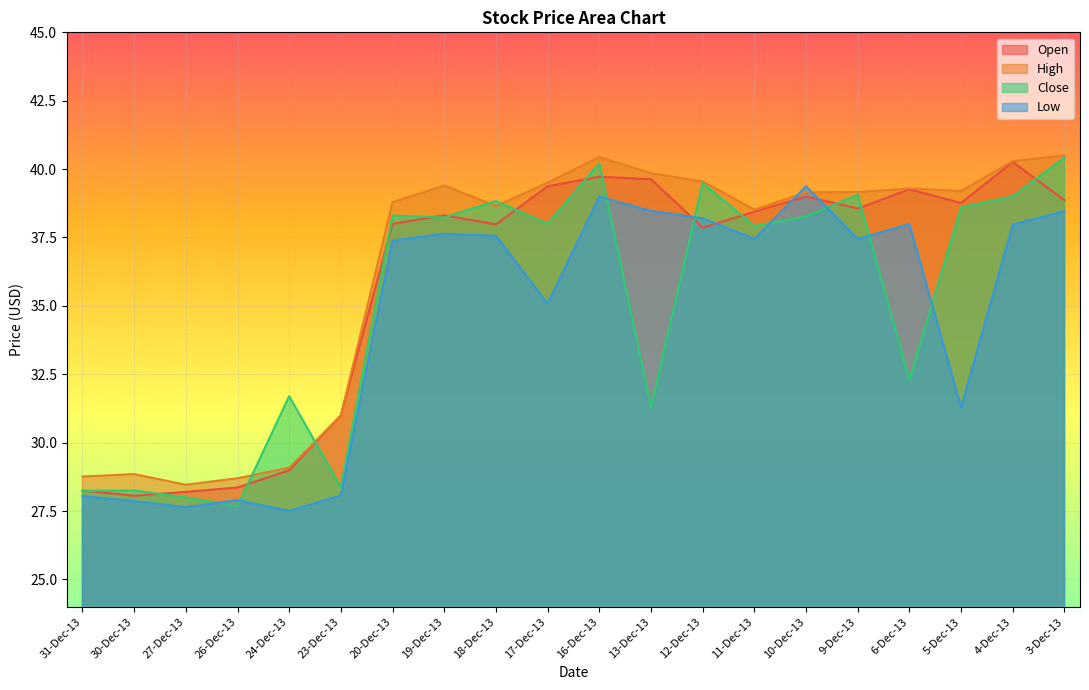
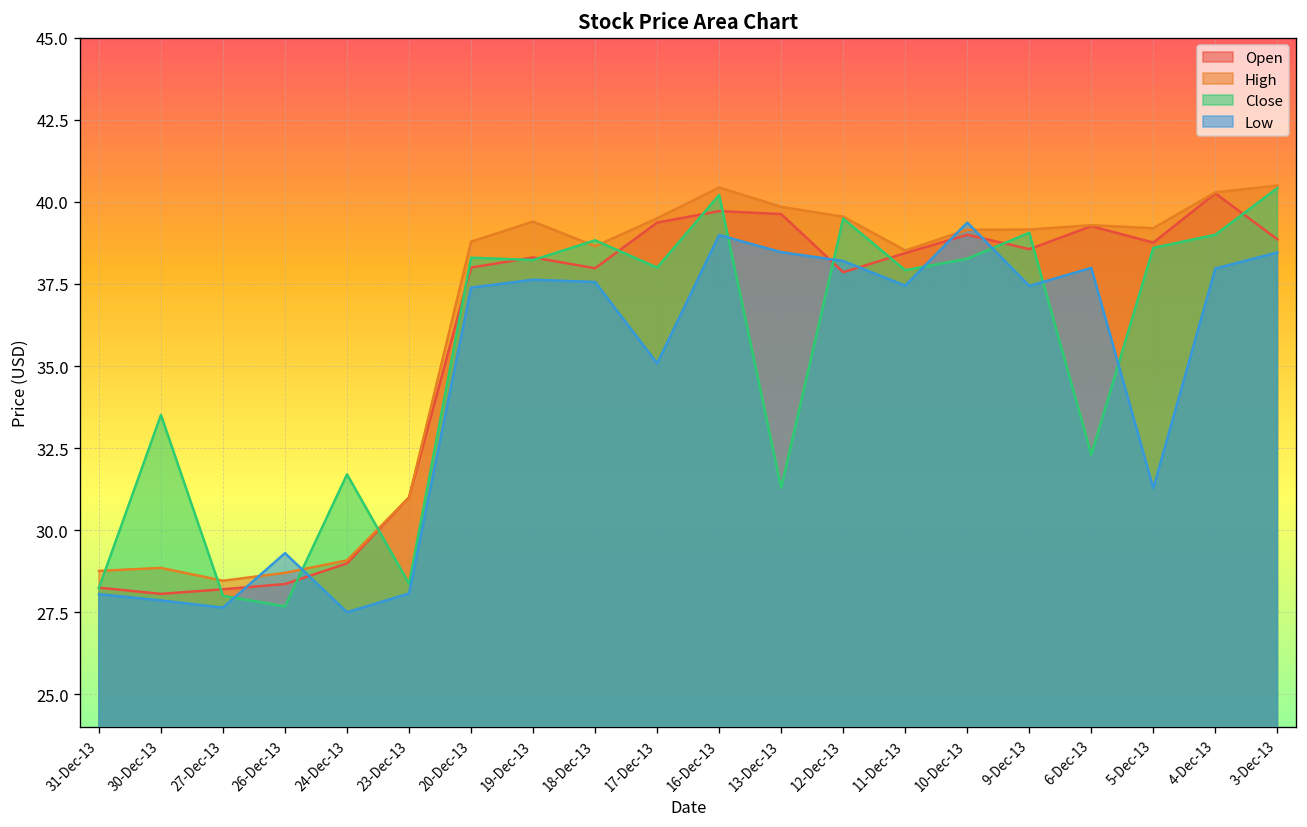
  {
    "Close": {
-     "30-Dec-13": 28.3,
+     "30-Dec-13": 33.5,
      "27-Dec-13": 28.0,
      "26-Dec-13": 27.7,
      "24-Dec-13": 31.7,
      "23-Dec-13": 28.4,
      "20-Dec-13": 38.3,
      "18-Dec-13": 38.8,
      "17-Dec-13": 38.0,
      "16-Dec-13": 40.2,
      "13-Dec-13": 31.3,
      "11-Dec-13": 37.9,
      "10-Dec-13": 38.3,
      "9-Dec-13": 39.1,
      "6-Dec-13": 32.3,
      "5-Dec-13": 38.6,
      "4-Dec-13": 39.0
    },
    "Low": {
      "31-Dec-13": 28.1,
      "30-Dec-13": 27.9,
      "27-Dec-13": 27.6,
-     "26-Dec-13": 27.9,
+     "26-Dec-13": 29.3,
      "24-Dec-13": 27.5,
      "23-Dec-13": 28.1,
      "20-Dec-13": 37.4,
      "19-Dec-13": 37.6,
      "18-Dec-13": 37.6,
      "17-Dec-13": 35.1,
      "16-Dec-13": 39.0,
      "13-Dec-13": 38.5,
      "12-Dec-13": 38.2,
      "11-Dec-13": 37.5,
      "10-Dec-13": 39.4,
      "9-Dec-13": 37.4,
      "6-Dec-13": 38.0,
      "5-Dec-13": 31.3,
      "4-Dec-13": 38.0,
      "3-Dec-13": 38.5
    }
  }
